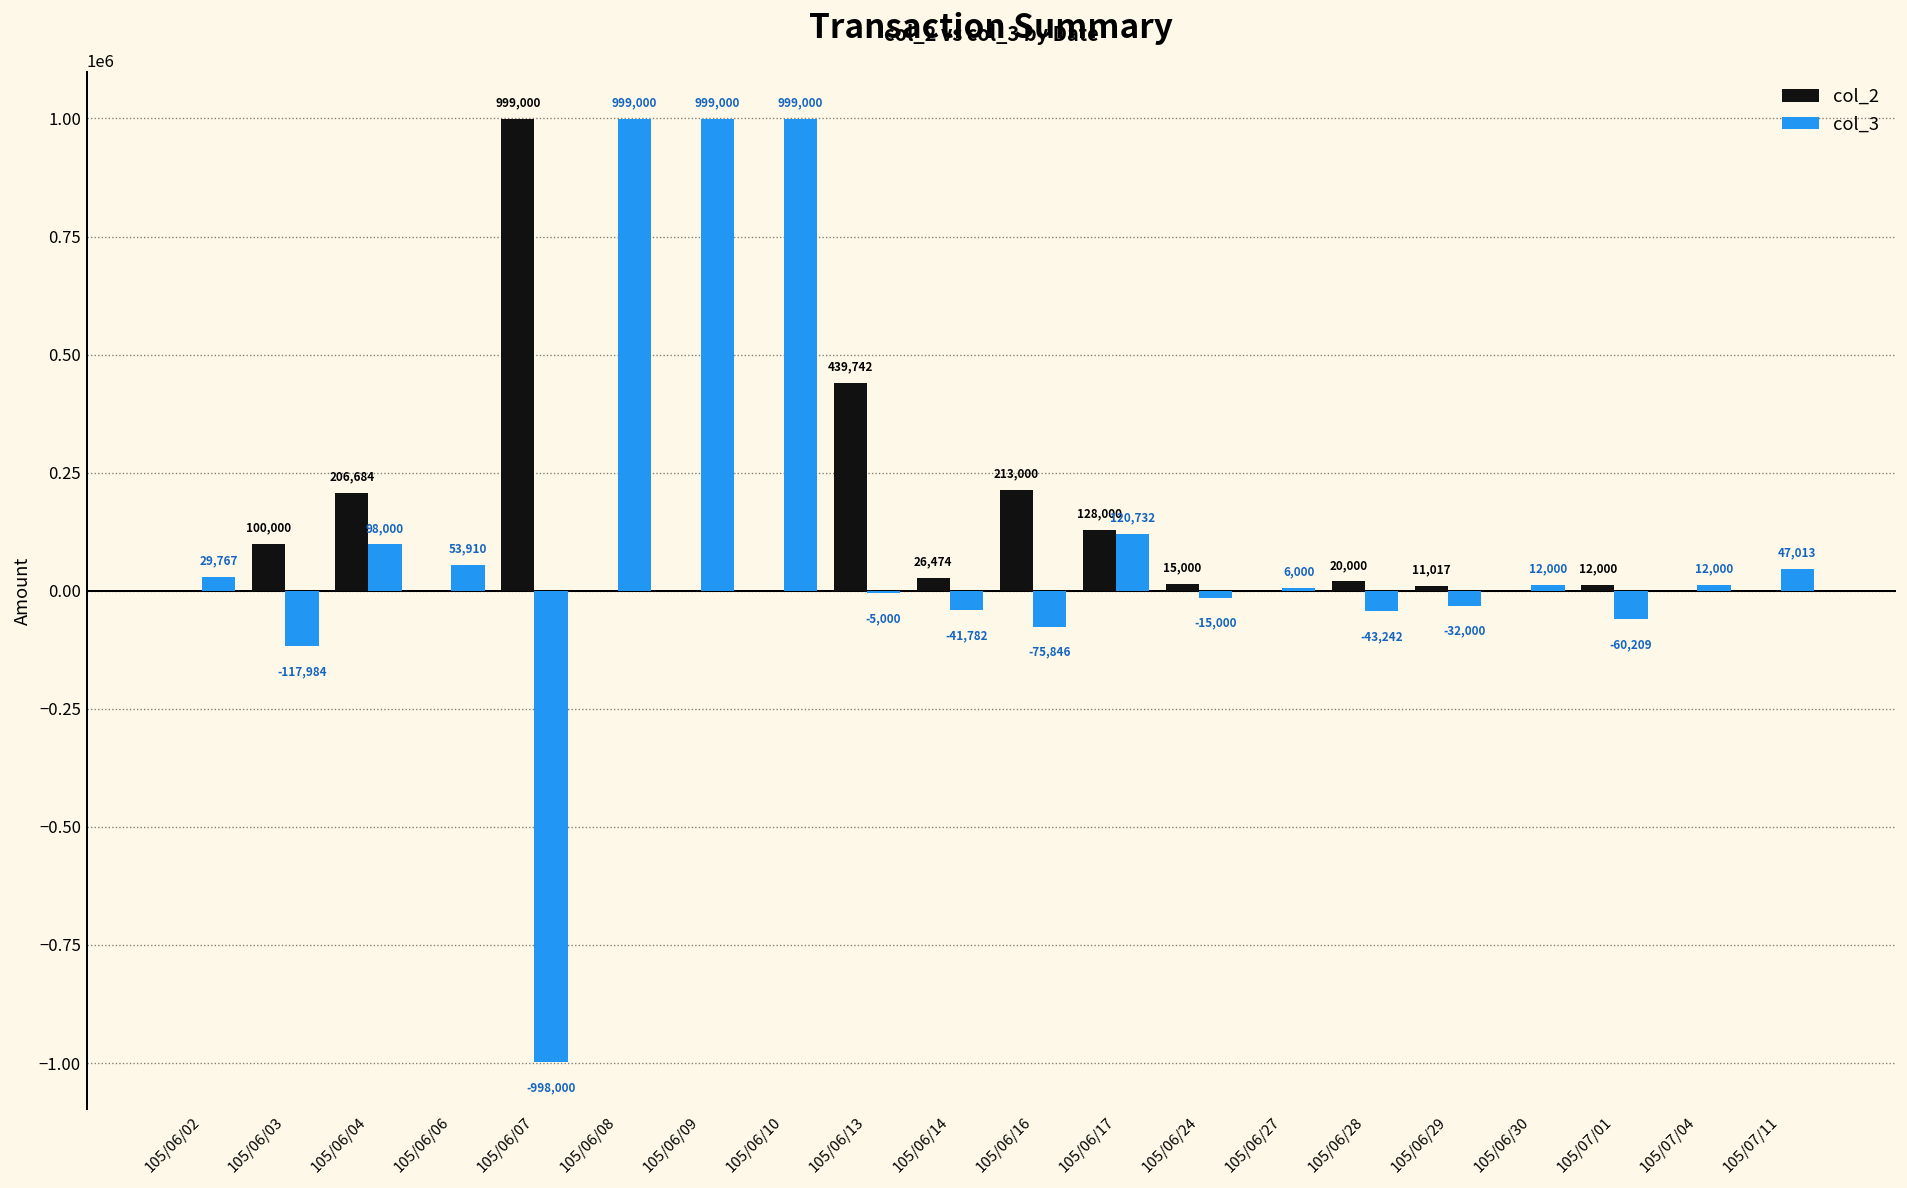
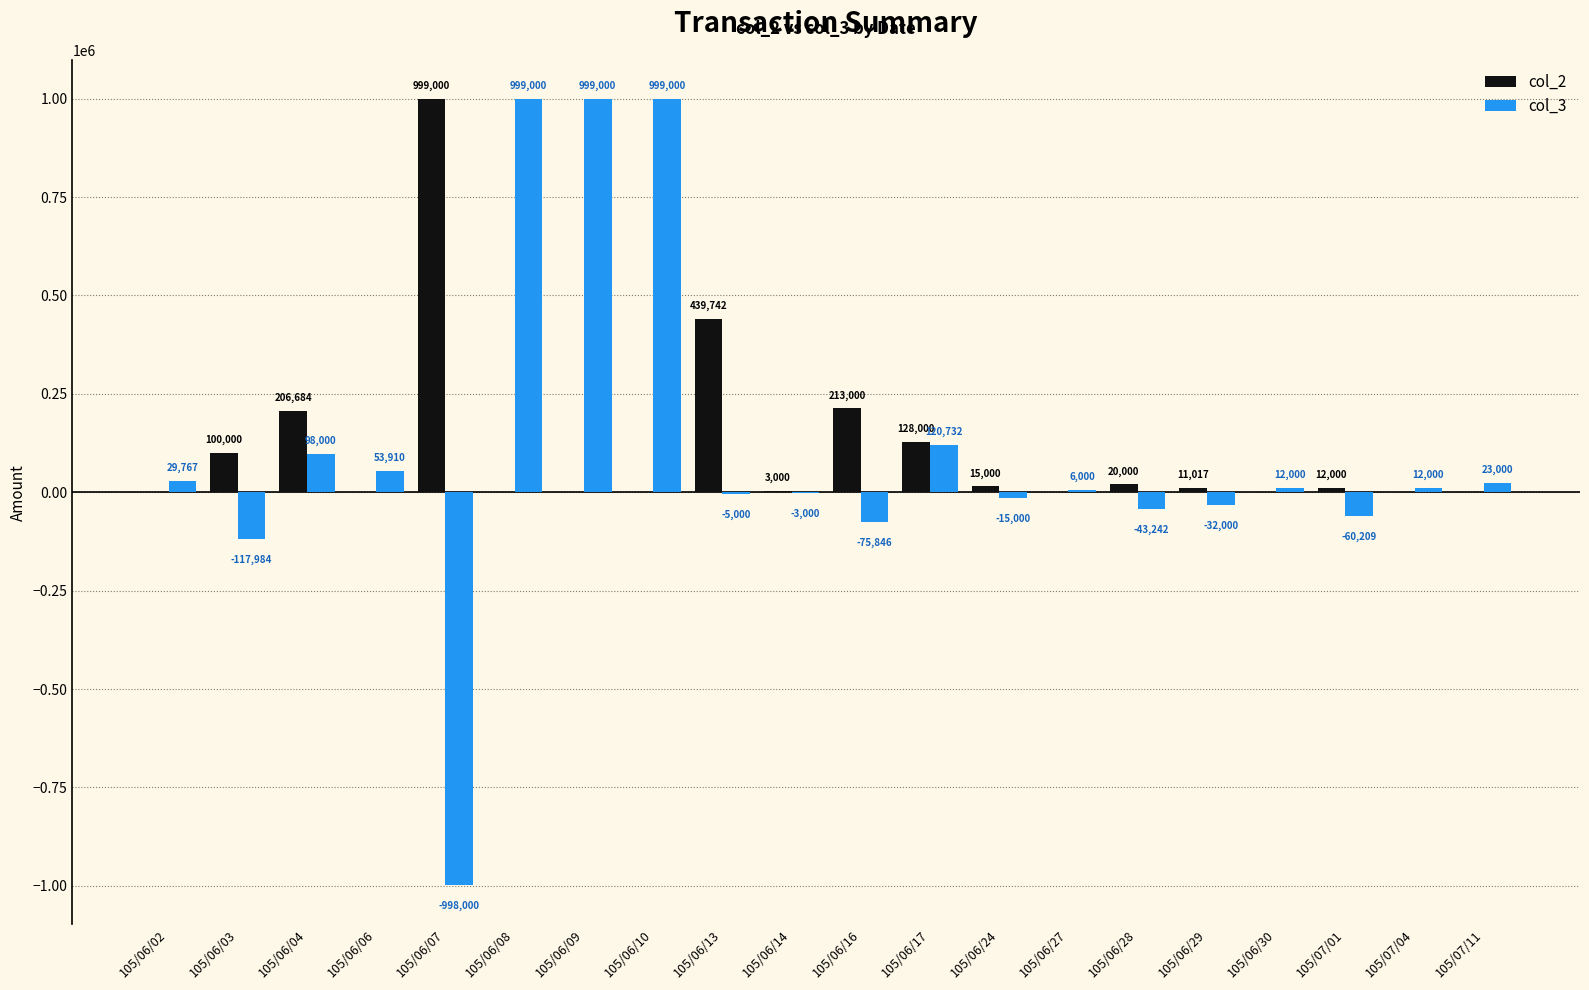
  {
    "col_2": {
      "105/06/03": "100,000",
      "105/06/04": "206,684",
      "105/06/07": "999,000",
      "105/06/13": "439,742",
-     "105/06/14": "26,474",
+     "105/06/14": "3,000",
      "105/06/16": "213,000",
      "105/06/24": "15,000",
      "105/06/28": "20,000",
      "105/06/29": "11,017",
      "105/07/01": "12,000"
    },
    "col_3": {
      "105/06/02": "29,767",
      "105/06/03": "-117,984",
      "105/06/04": "98,000",
      "105/06/06": "53,910",
      "105/06/07": "-998,000",
      "105/06/08": "999,000",
      "105/06/09": "999,000",
      "105/06/10": "999,000",
      "105/06/13": "-5,000",
-     "105/06/14": "-41,782",
+     "105/06/14": "-3,000",
      "105/06/16": "-75,846",
      "105/06/24": "-15,000",
      "105/06/27": "6,000",
      "105/06/28": "-43,242",
      "105/06/29": "-32,000",
      "105/06/30": "12,000",
      "105/07/01": "-60,209",
      "105/07/04": "12,000",
-     "105/07/11": "47,013"
+     "105/07/11": "23,000"
    }
  }
